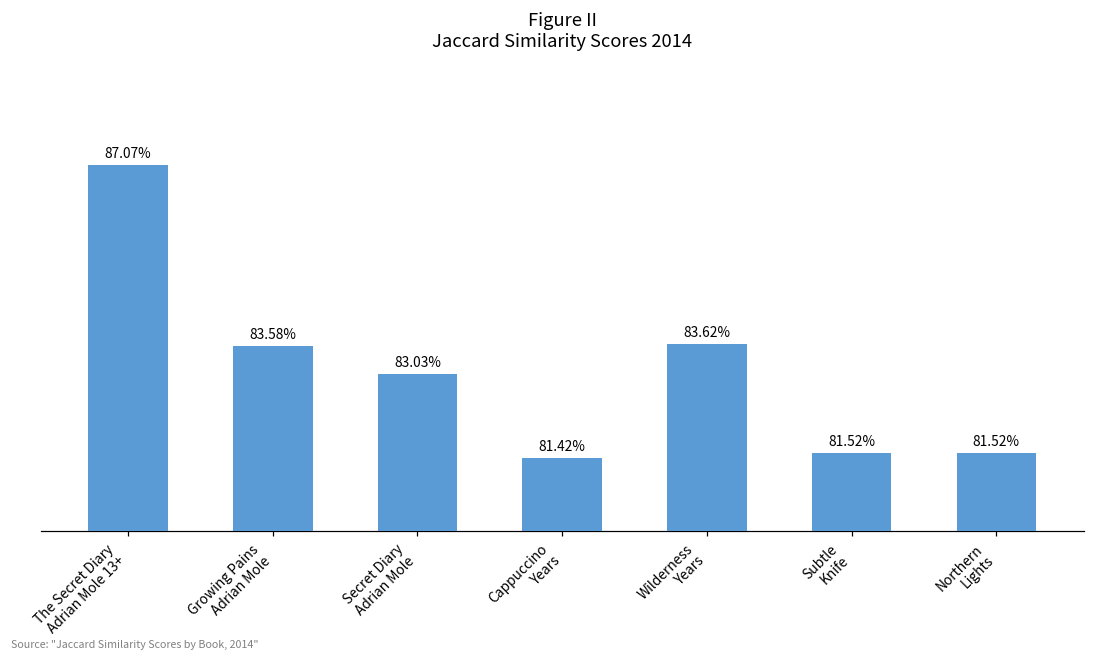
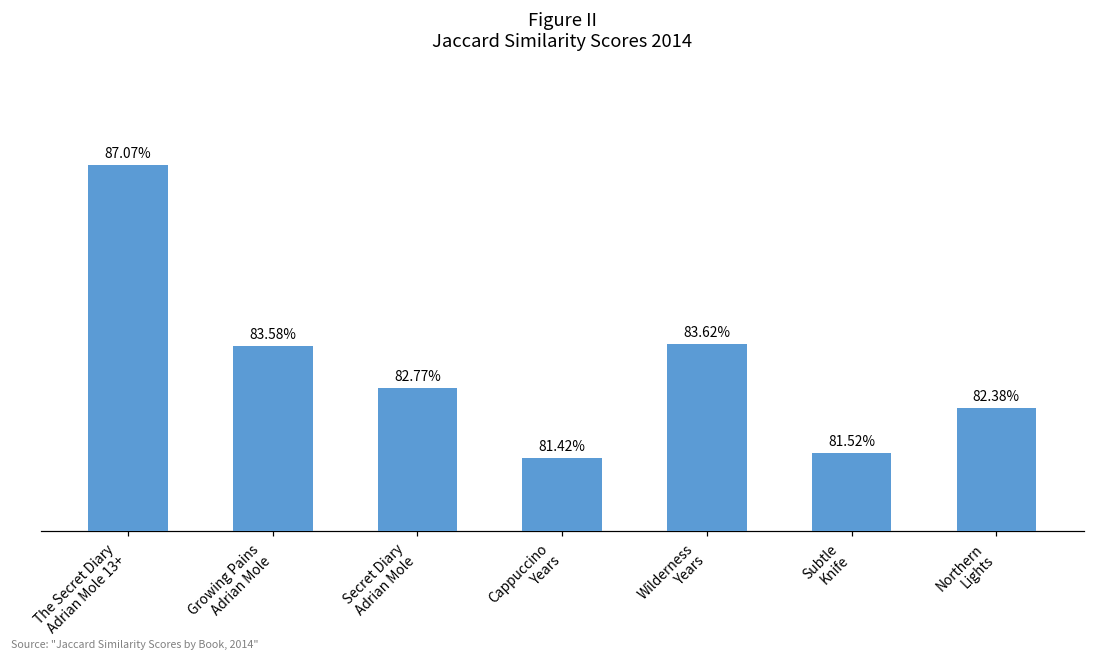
  {
    "The Secret Diary Adrian Mole 13+": "87.07%",
    "Growing Pains Adrian Mole": "83.58%",
-   "Secret Diary Adrian Mole": "83.03%",
+   "Secret Diary Adrian Mole": "82.77%",
    "Cappuccino Years": "81.42%",
    "Wilderness Years": "83.62%",
    "Subtle Knife": "81.52%",
-   "Northern Lights": "81.52%"
+   "Northern Lights": "82.38%"
  }
